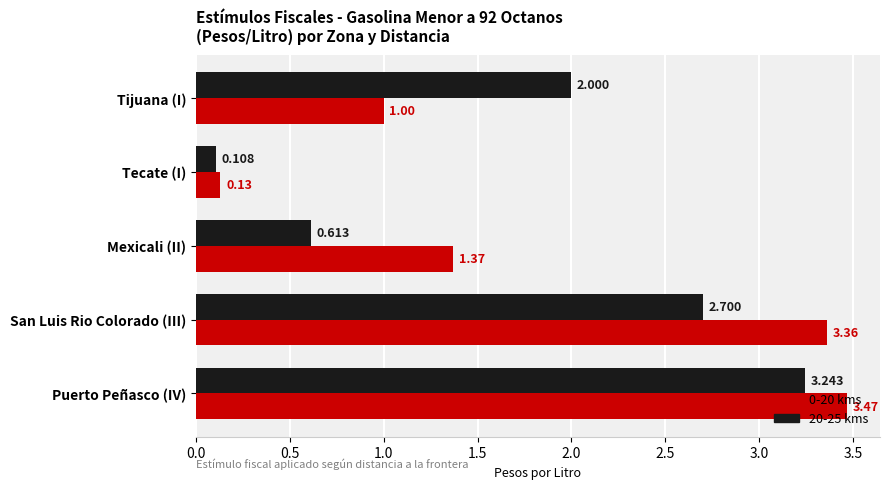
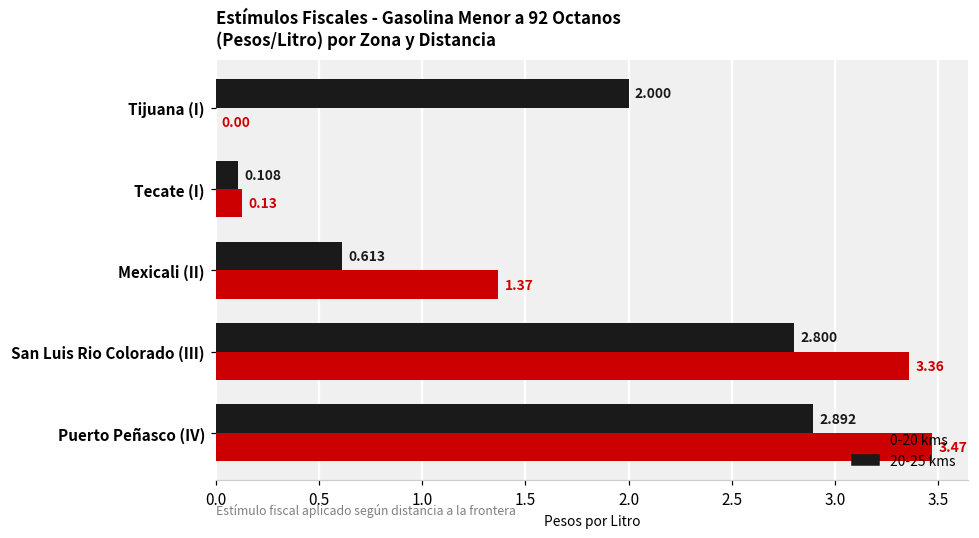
  {
    "0-20 kms": {
-     "Tijuana (I)": 1.00,
+     "Tijuana (I)": 0.00,
      "Tecate (I)": 0.13,
      "Mexicali (II)": 1.37,
      "San Luis Rio Colorado (III)": 3.36,
      "Puerto Peñasco (IV)": 3.47
    },
    "20-25 kms": {
      "Tijuana (I)": 2.000,
      "Tecate (I)": 0.108,
      "Mexicali (II)": 0.613,
-     "San Luis Rio Colorado (III)": 2.700,
-     "Puerto Peñasco (IV)": 3.243
+     "San Luis Rio Colorado (III)": 2.800,
+     "Puerto Peñasco (IV)": 2.892
    }
  }
